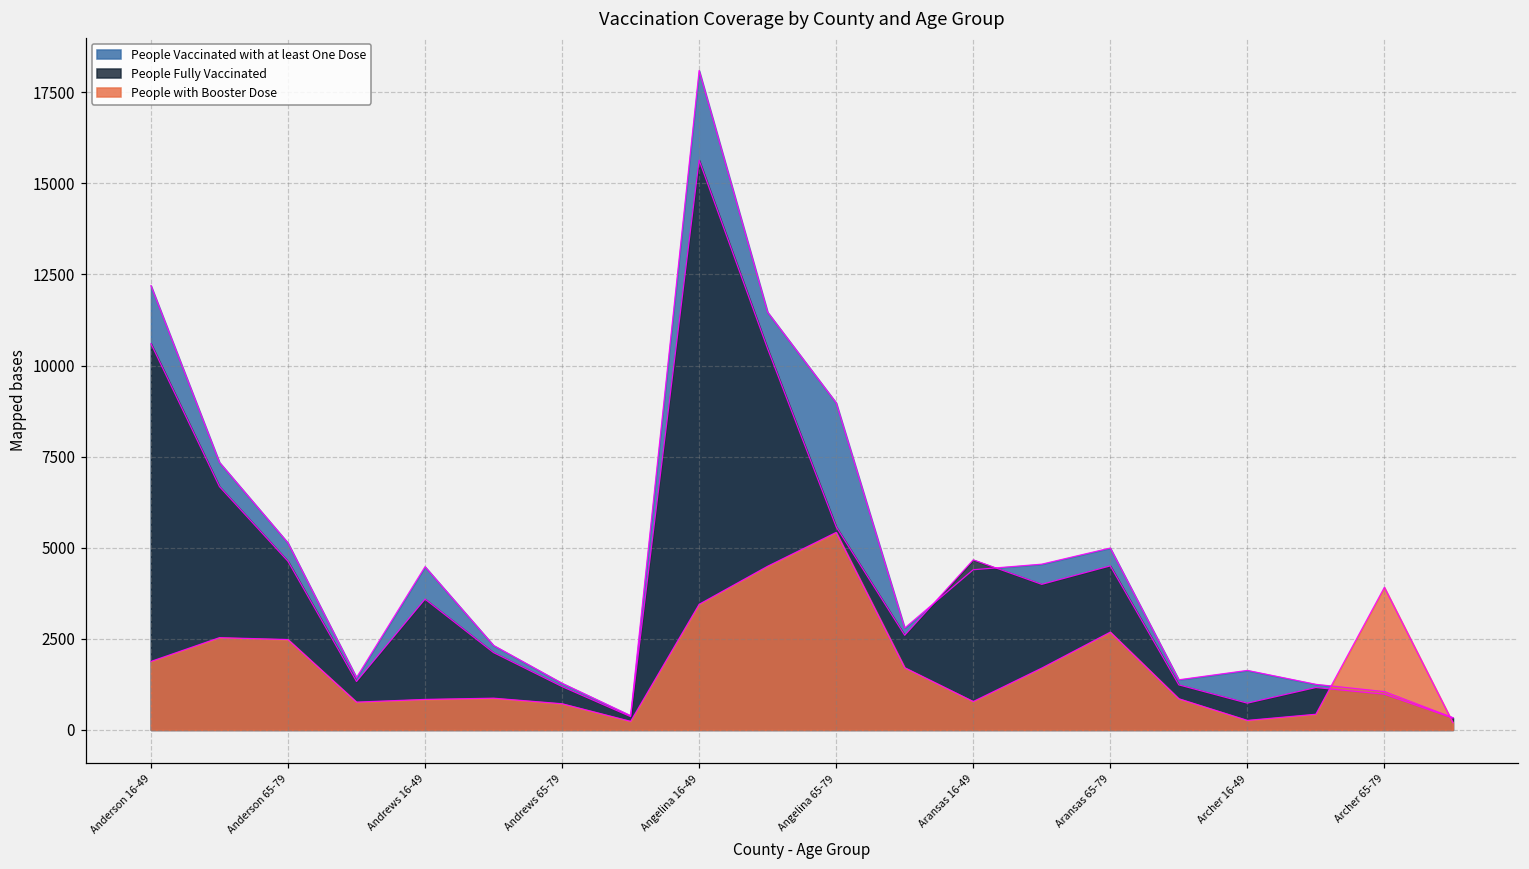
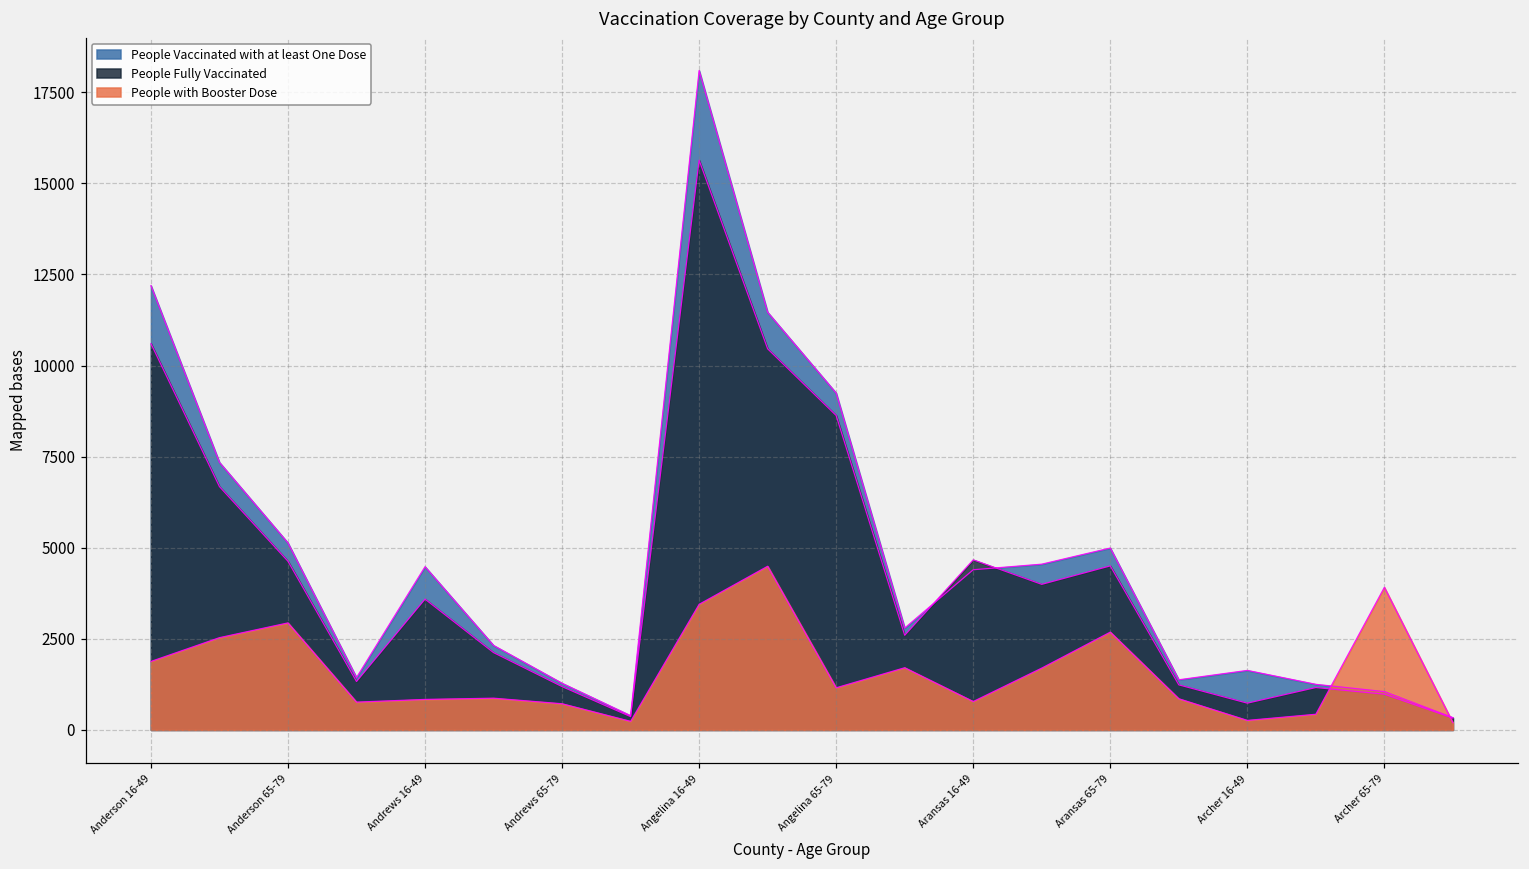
  {
    "People Vaccinated with at least One Dose": {
      "Anderson 16-49": 12200,
      "Anderson 65-79": 5100,
      "Andrews 16-49": 4500,
      "Andrews 65-79": 1300,
      "Angelina 16-49": 18100,
-     "Angelina 65-79": 9000,
+     "Angelina 65-79": 9200,
      "Aransas 16-49": 4400,
      "Aransas 65-79": 5000,
      "Archer 16-49": 1600
    },
    "People Fully Vaccinated": {
      "Anderson 16-49": 10600,
      "Anderson 65-79": 4600,
      "Andrews 16-49": 3600,
      "Andrews 65-79": 1200,
      "Angelina 16-49": 15600,
-     "Angelina 65-79": 5600,
+     "Angelina 65-79": 8600,
      "Aransas 16-49": 4700,
      "Aransas 65-79": 4500,
      "Archer 16-49": 700
    },
    "People with Booster Dose": {
      "Anderson 16-49": 1900,
-     "Anderson 65-79": 2500,
+     "Anderson 65-79": 2900,
      "Andrews 16-49": 800,
      "Andrews 65-79": 700,
      "Angelina 16-49": 3400,
-     "Angelina 65-79": 5400,
+     "Angelina 65-79": 1200,
      "Aransas 16-49": 800,
      "Aransas 65-79": 2700,
      "Archer 16-49": 300,
      "Archer 65-79": 3900
    }
  }
